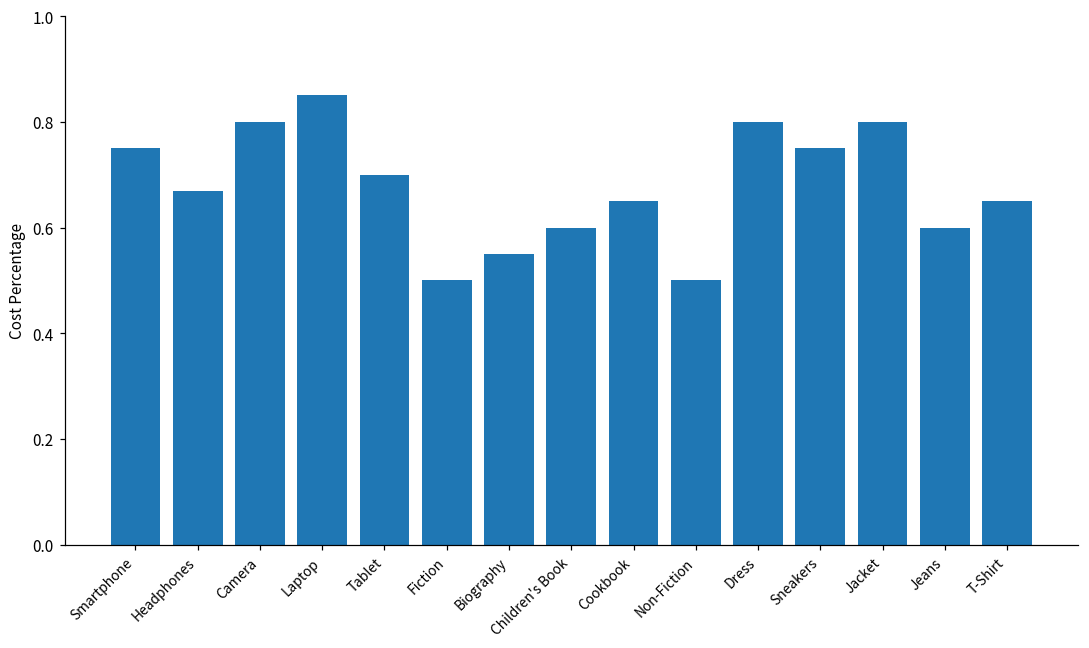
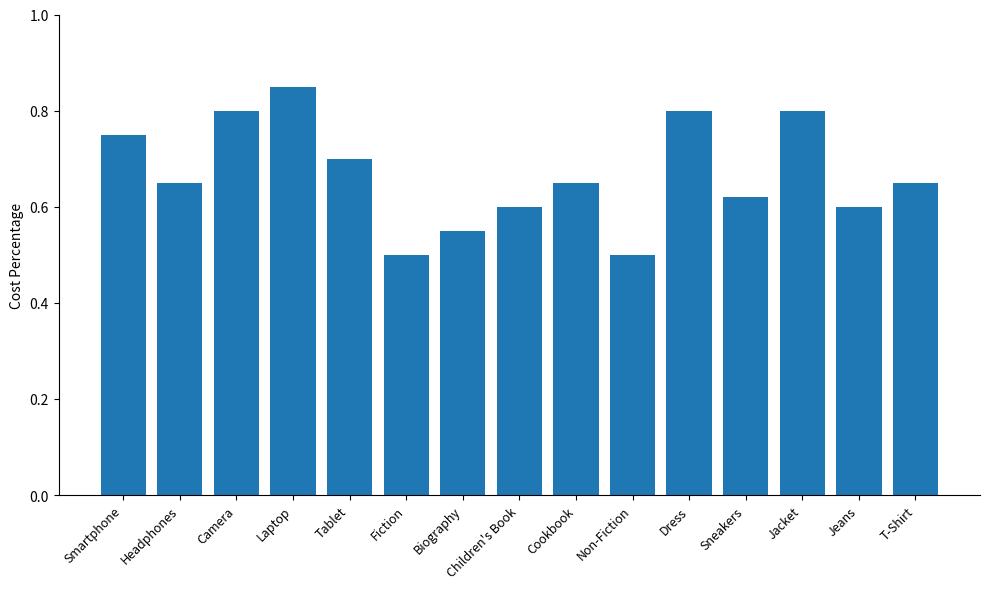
  {
    "Smartphone": 0.75,
-   "Headphones": 0.67,
+   "Headphones": 0.65,
    "Camera": 0.80,
    "Laptop": 0.85,
    "Tablet": 0.70,
    "Fiction": 0.50,
    "Biography": 0.55,
    "Children's Book": 0.60,
    "Cookbook": 0.65,
    "Non-Fiction": 0.50,
    "Dress": 0.80,
-   "Sneakers": 0.75,
+   "Sneakers": 0.62,
    "Jacket": 0.80,
    "Jeans": 0.60,
    "T-Shirt": 0.65
  }
